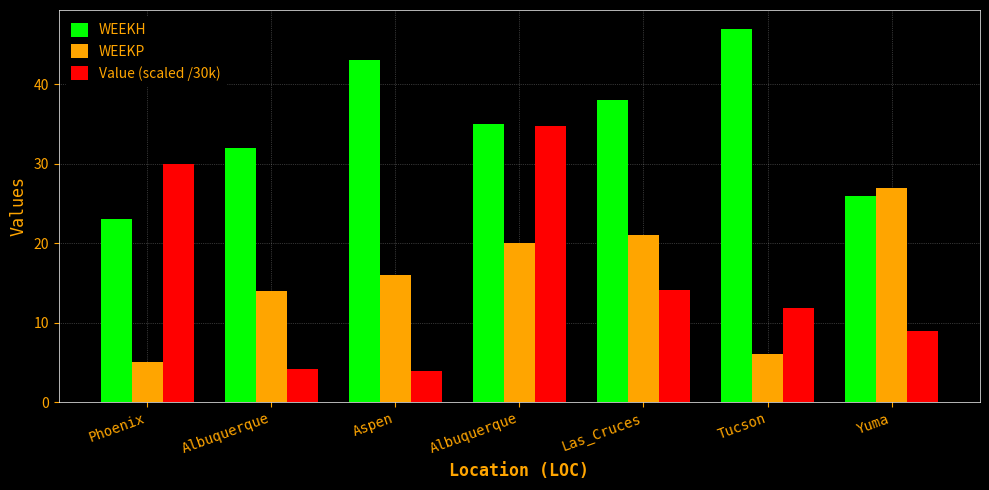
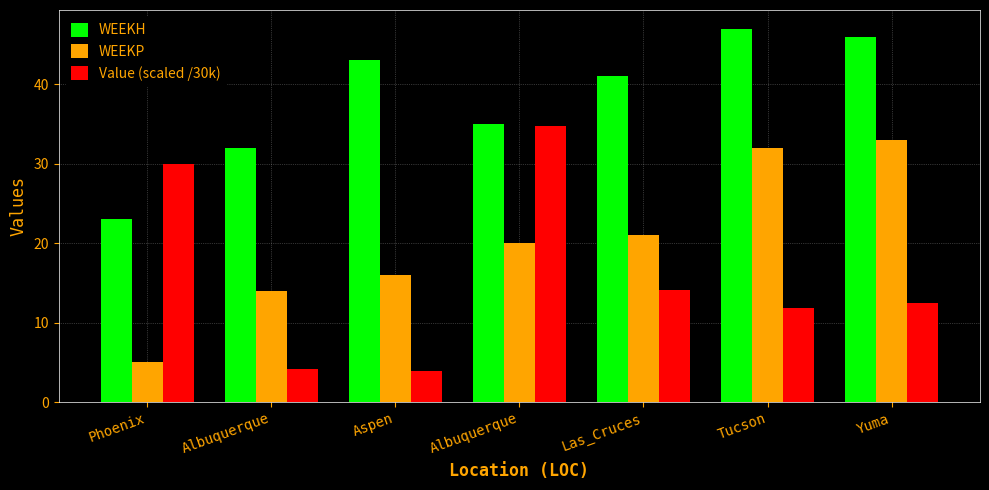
  {
    "WEEKH": {
      "Phoenix": 23,
      "Aspen": 43,
-     "Las_Cruces": 38,
+     "Las_Cruces": 41,
      "Tucson": 47,
-     "Yuma": 26
+     "Yuma": 46
    },
    "WEEKP": {
      "Phoenix": 5,
      "Aspen": 16,
      "Las_Cruces": 21,
-     "Tucson": 6,
-     "Yuma": 27
+     "Tucson": 32,
+     "Yuma": 33
    },
    "Value (scaled /30k)": {
      "Phoenix": 30,
      "Aspen": 4,
      "Las_Cruces": 14,
      "Tucson": 12,
-     "Yuma": 9
+     "Yuma": 12
    }
  }
